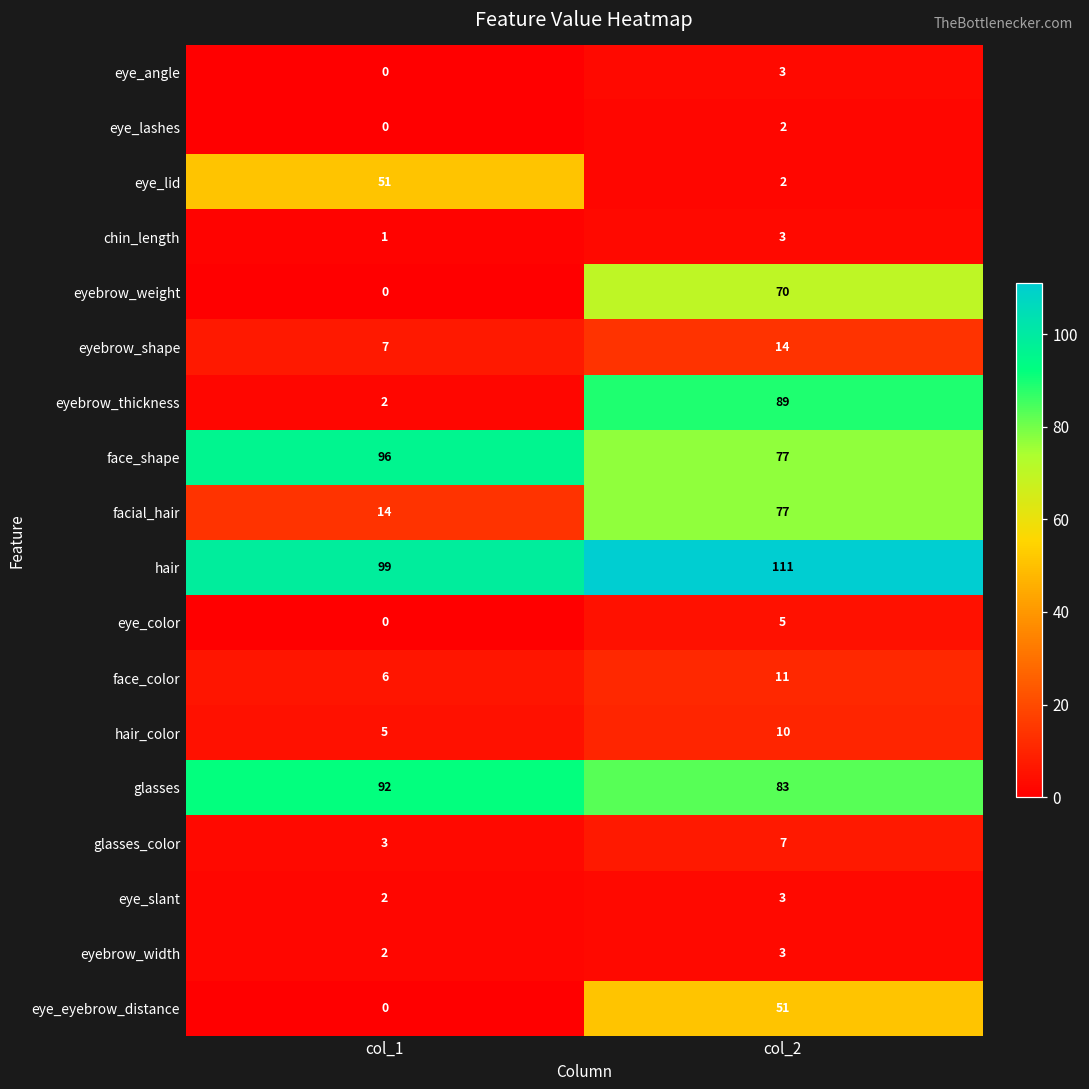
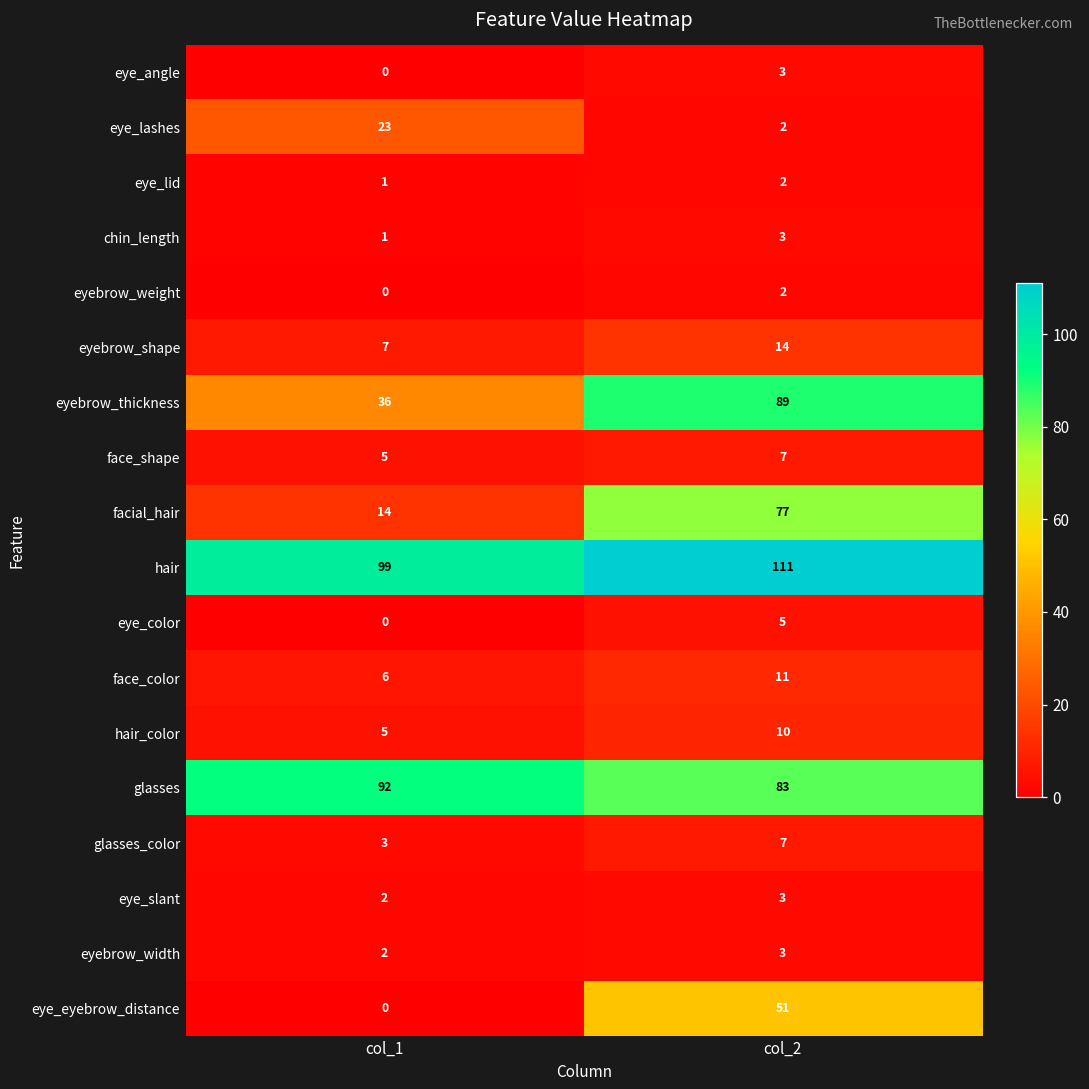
  {
    "eye_angle": {
      "col_1": 0,
      "col_2": 3
    },
    "eye_lashes": {
-     "col_1": 0,
+     "col_1": 23,
      "col_2": 2
    },
    "eye_lid": {
-     "col_1": 51,
+     "col_1": 1,
      "col_2": 2
    },
    "chin_length": {
      "col_1": 1,
      "col_2": 3
    },
    "eyebrow_weight": {
      "col_1": 0,
-     "col_2": 70
+     "col_2": 2
    },
    "eyebrow_shape": {
      "col_1": 7,
      "col_2": 14
    },
    "eyebrow_thickness": {
-     "col_1": 2,
+     "col_1": 36,
      "col_2": 89
    },
    "face_shape": {
-     "col_1": 96,
-     "col_2": 77
+     "col_1": 5,
+     "col_2": 7
    },
    "facial_hair": {
      "col_1": 14,
      "col_2": 77
    },
    "hair": {
      "col_1": 99,
      "col_2": 111
    },
    "eye_color": {
      "col_1": 0,
      "col_2": 5
    },
    "face_color": {
      "col_1": 6,
      "col_2": 11
    },
    "hair_color": {
      "col_1": 5,
      "col_2": 10
    },
    "glasses": {
      "col_1": 92,
      "col_2": 83
    },
    "glasses_color": {
      "col_1": 3,
      "col_2": 7
    },
    "eye_slant": {
      "col_1": 2,
      "col_2": 3
    },
    "eyebrow_width": {
      "col_1": 2,
      "col_2": 3
    },
    "eye_eyebrow_distance": {
      "col_1": 0,
      "col_2": 51
    }
  }
